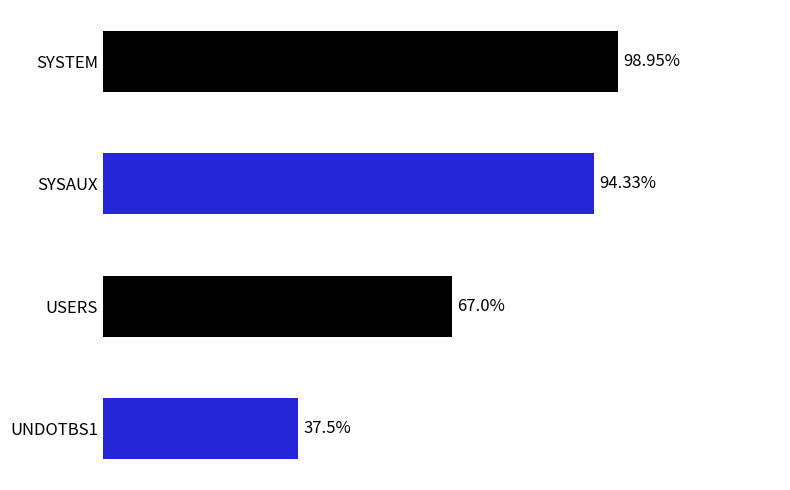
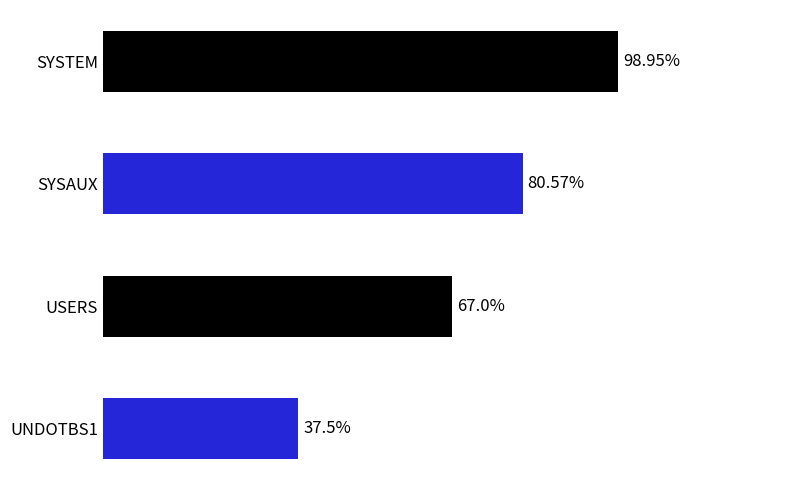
  {
    "SYSTEM": "98.95%",
-   "SYSAUX": "94.33%",
+   "SYSAUX": "80.57%",
    "USERS": "67.0%",
    "UNDOTBS1": "37.5%"
  }
